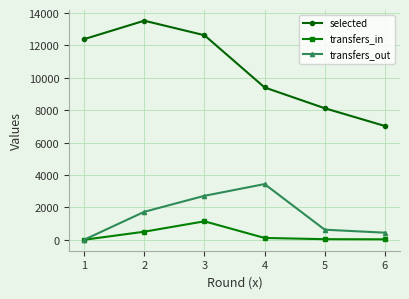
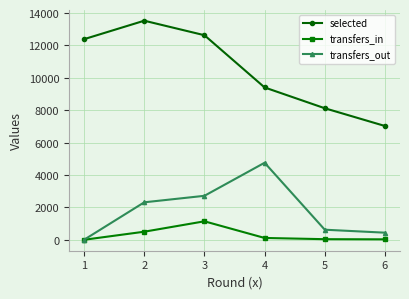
  {
    "transfers_out": {
-     "2": 1700,
+     "2": 2300,
      "3": 2700,
-     "4": 3400,
+     "4": 4800,
      "5": 600,
      "6": 400
    }
  }
